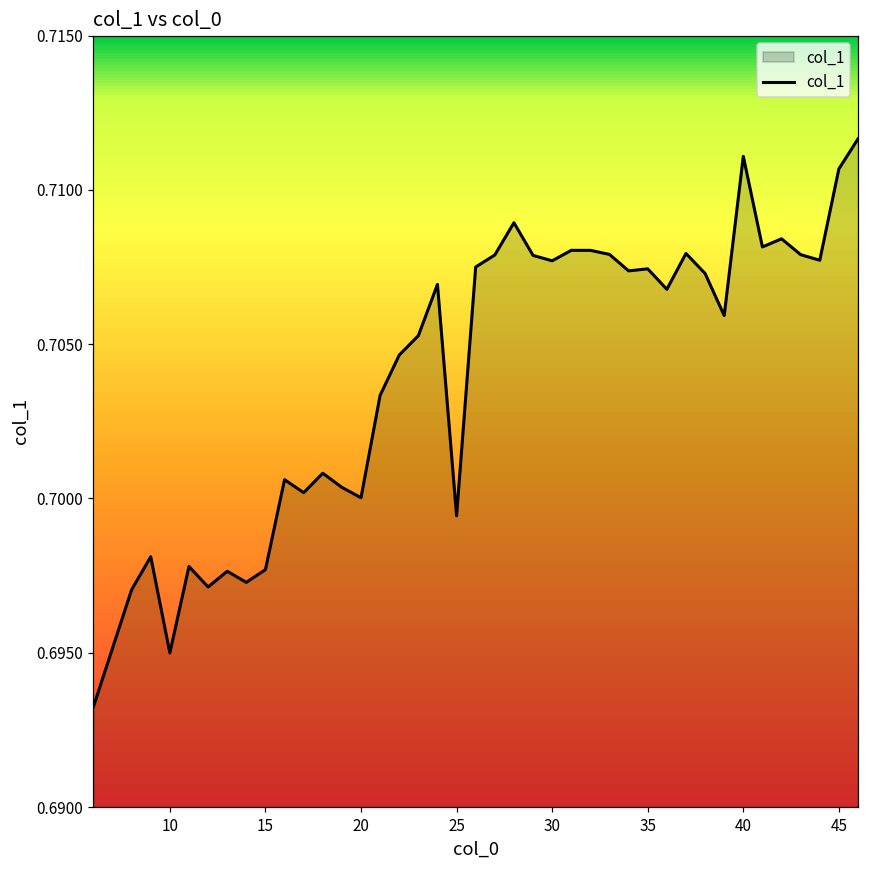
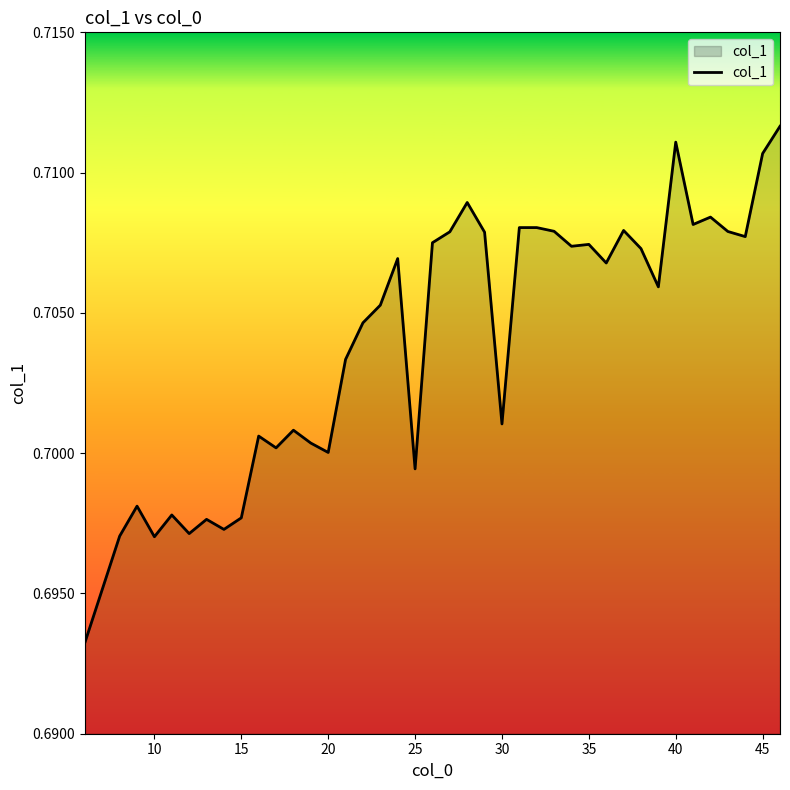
  {
-   "10": 0.6950,
+   "10": 0.6970,
    "15": 0.6977,
    "20": 0.7000,
    "25": 0.6994,
-   "30": 0.7077,
+   "30": 0.7010,
    "35": 0.7074,
    "40": 0.7111,
    "45": 0.7107
  }
